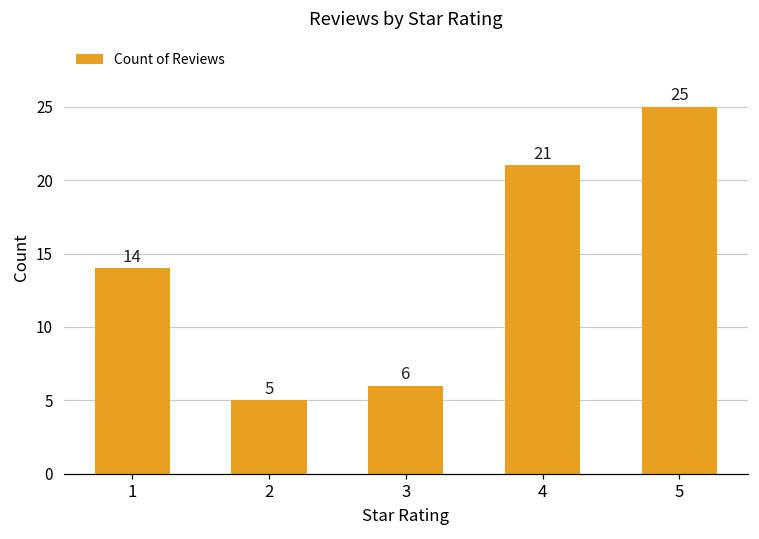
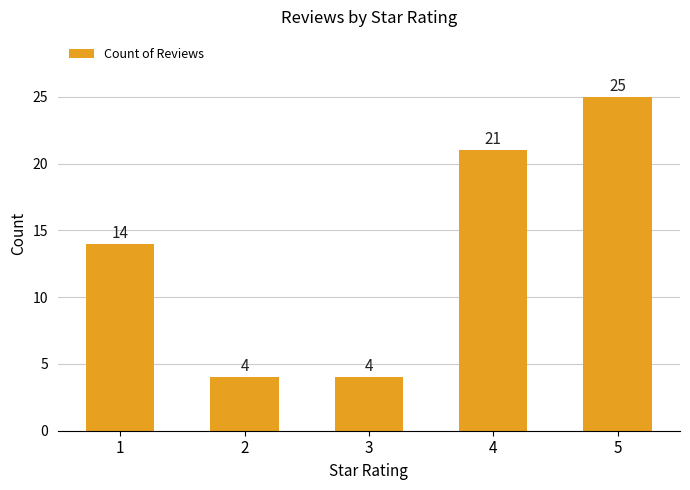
  {
    "1": 14,
-   "2": 5,
-   "3": 6,
+   "2": 4,
+   "3": 4,
    "4": 21,
    "5": 25
  }
